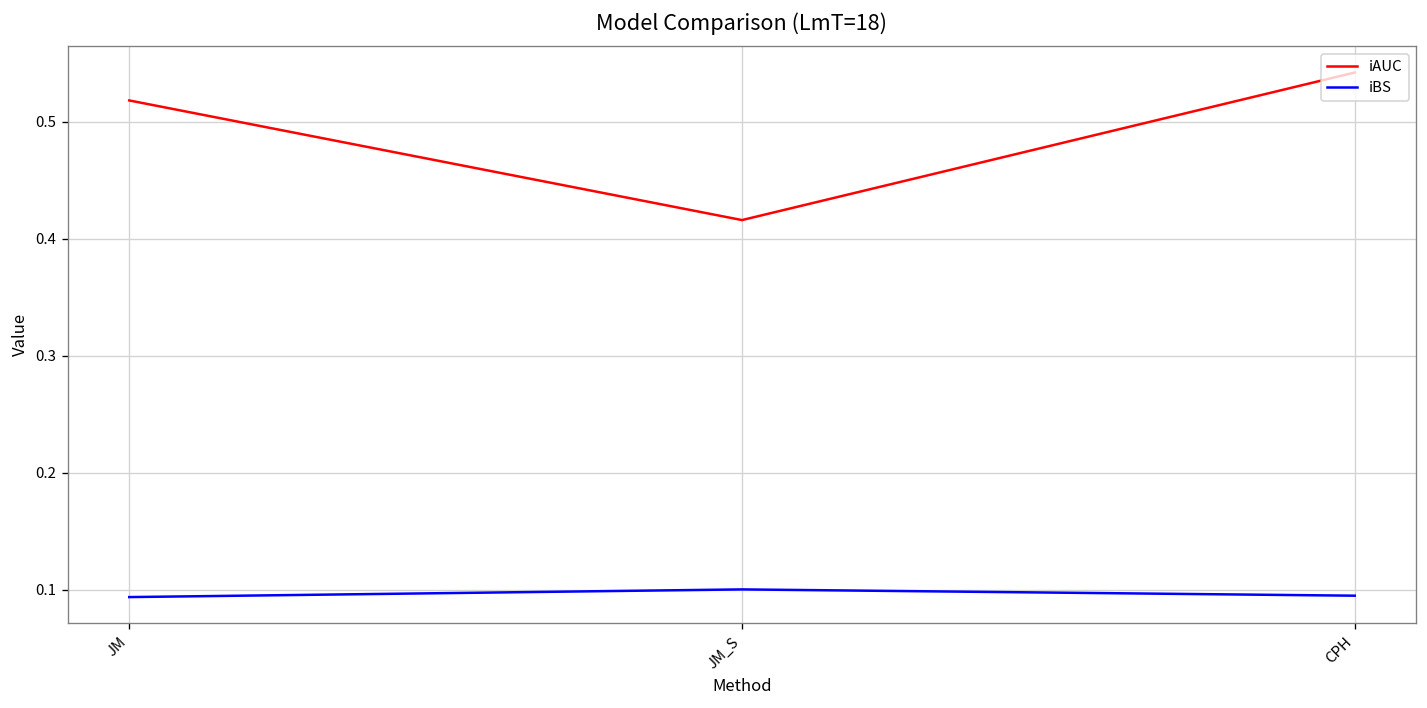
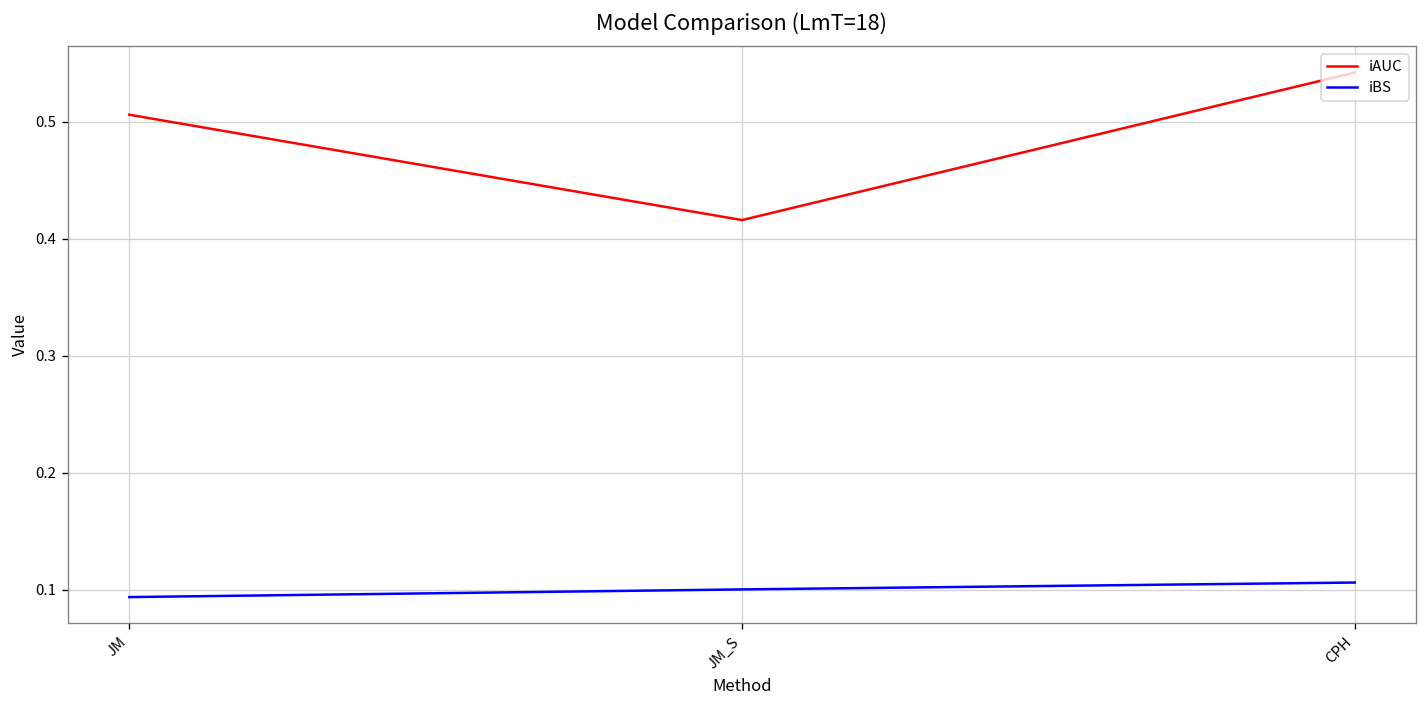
  {
    "iAUC": {
-     "JM": 0.52,
+     "JM": 0.51,
      "JM_S": 0.42
    },
    "iBS": {
      "JM": 0.09,
      "JM_S": 0.10,
-     "CPH": 0.10
+     "CPH": 0.11
    }
  }
